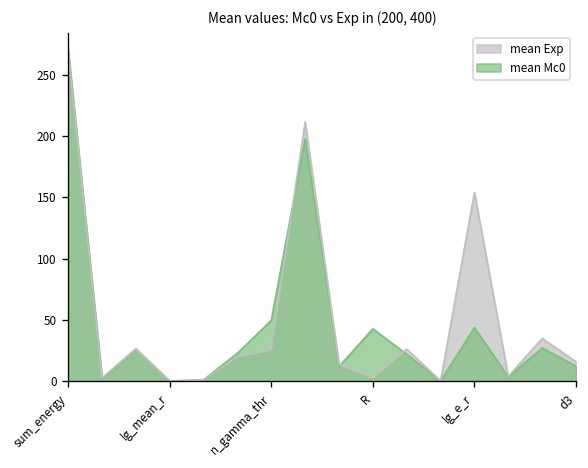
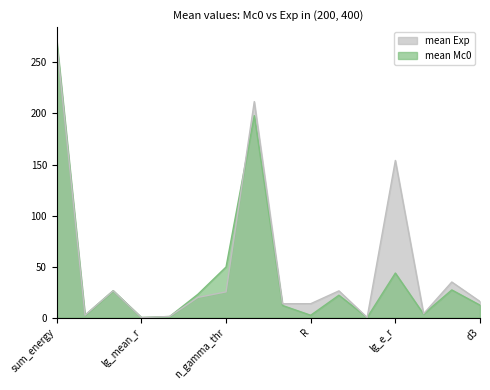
  {
    "mean Exp": {
      "n_gamma_thr": 25,
-     "R": 3,
+     "R": 14,
      "lg_e_r": 154,
      "d3": 16
    },
    "mean Mc0": {
      "n_gamma_thr": 50,
-     "R": 43,
+     "R": 2,
      "lg_e_r": 44,
      "d3": 12
    }
  }
